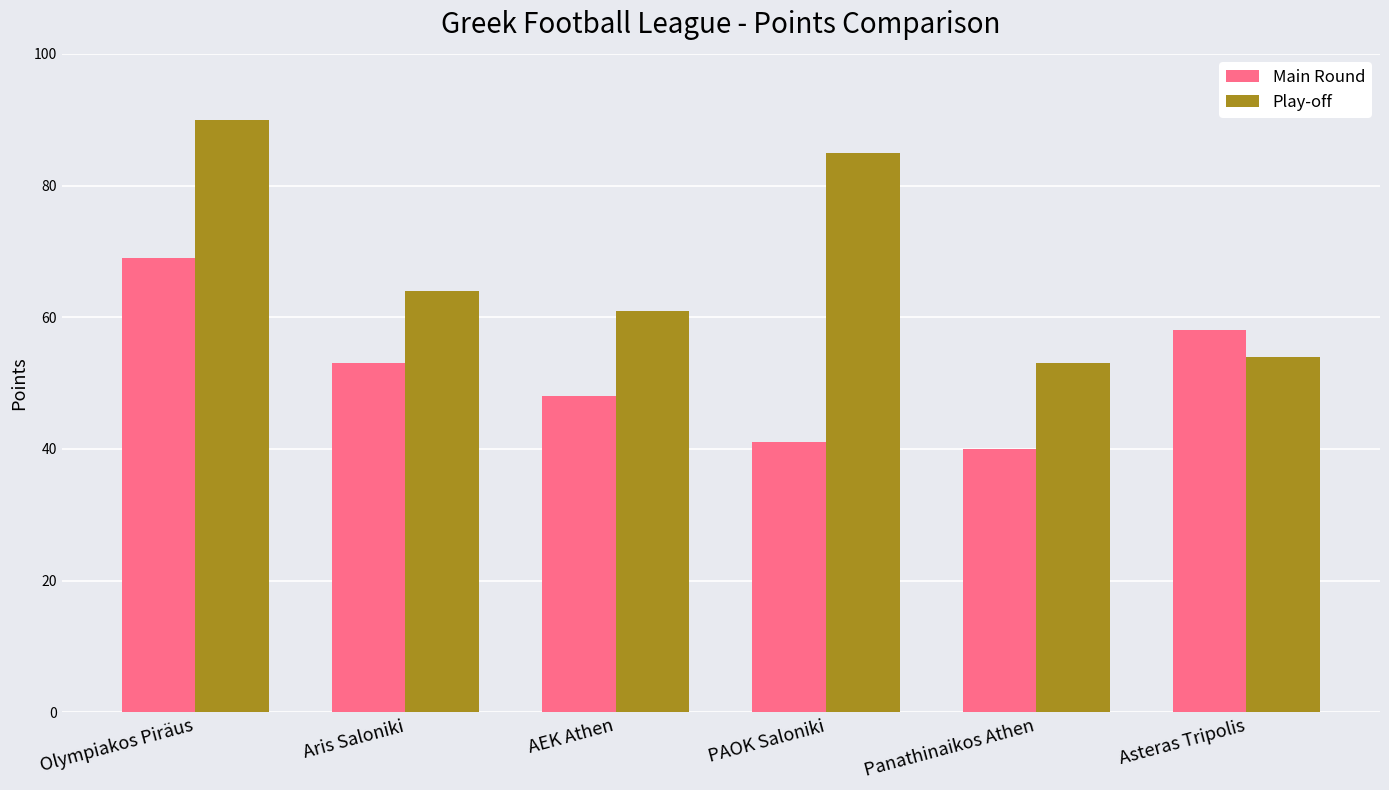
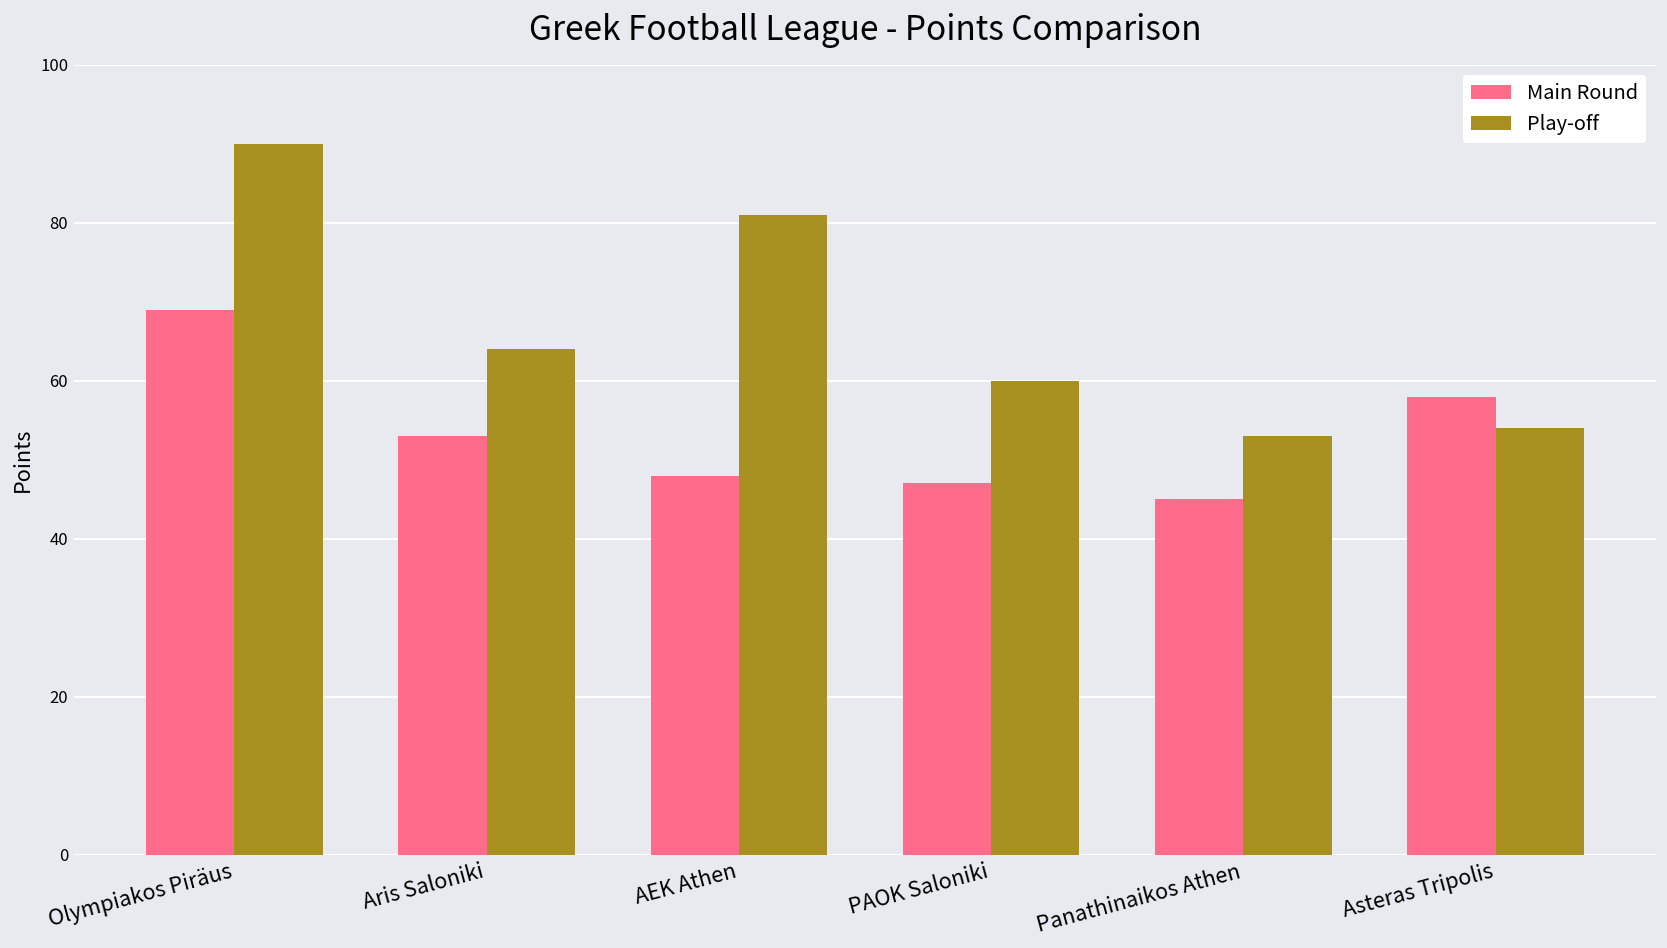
  {
    "Main Round": {
      "Olympiakos Piräus": 69,
      "Aris Saloniki": 53,
      "AEK Athen": 48,
-     "PAOK Saloniki": 41,
-     "Panathinaikos Athen": 40,
+     "PAOK Saloniki": 47,
+     "Panathinaikos Athen": 45,
      "Asteras Tripolis": 58
    },
    "Play-off": {
      "Olympiakos Piräus": 90,
      "Aris Saloniki": 64,
-     "AEK Athen": 61,
-     "PAOK Saloniki": 85,
+     "AEK Athen": 81,
+     "PAOK Saloniki": 60,
      "Panathinaikos Athen": 53,
      "Asteras Tripolis": 54
    }
  }
